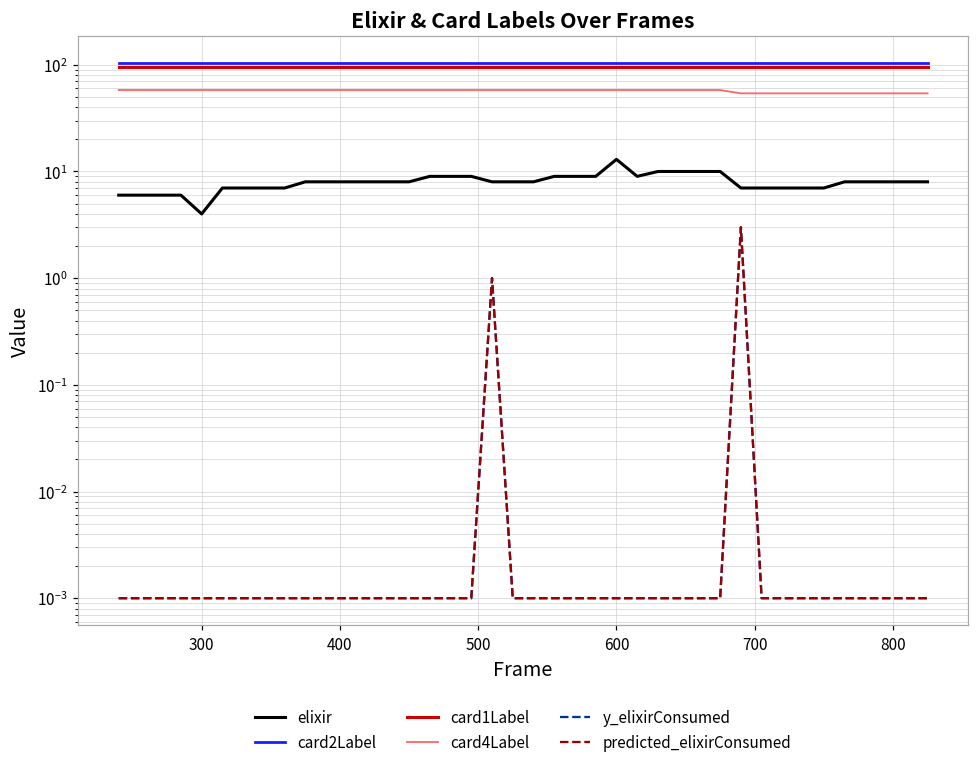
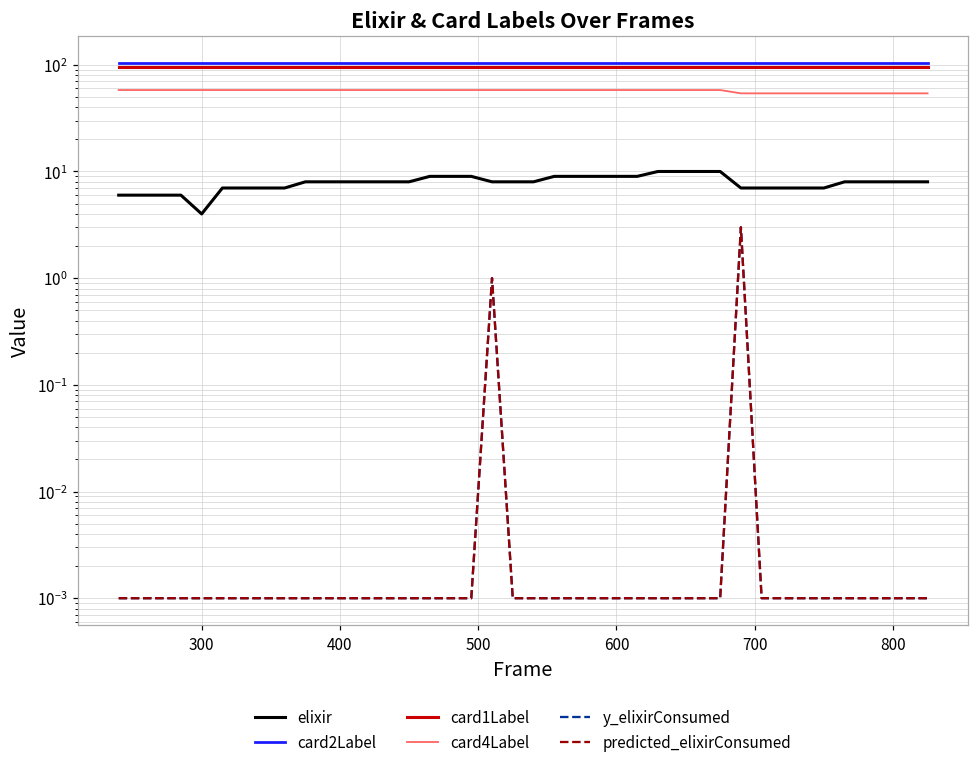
  {
    "elixir": {
      "300": 4,
-     "600": 13
+     "600": 9
    },
    "card2Label": {
      "300": 110,
      "600": 110
    },
    "card4Label": {
      "300": 60,
      "600": 60
    }
  }
